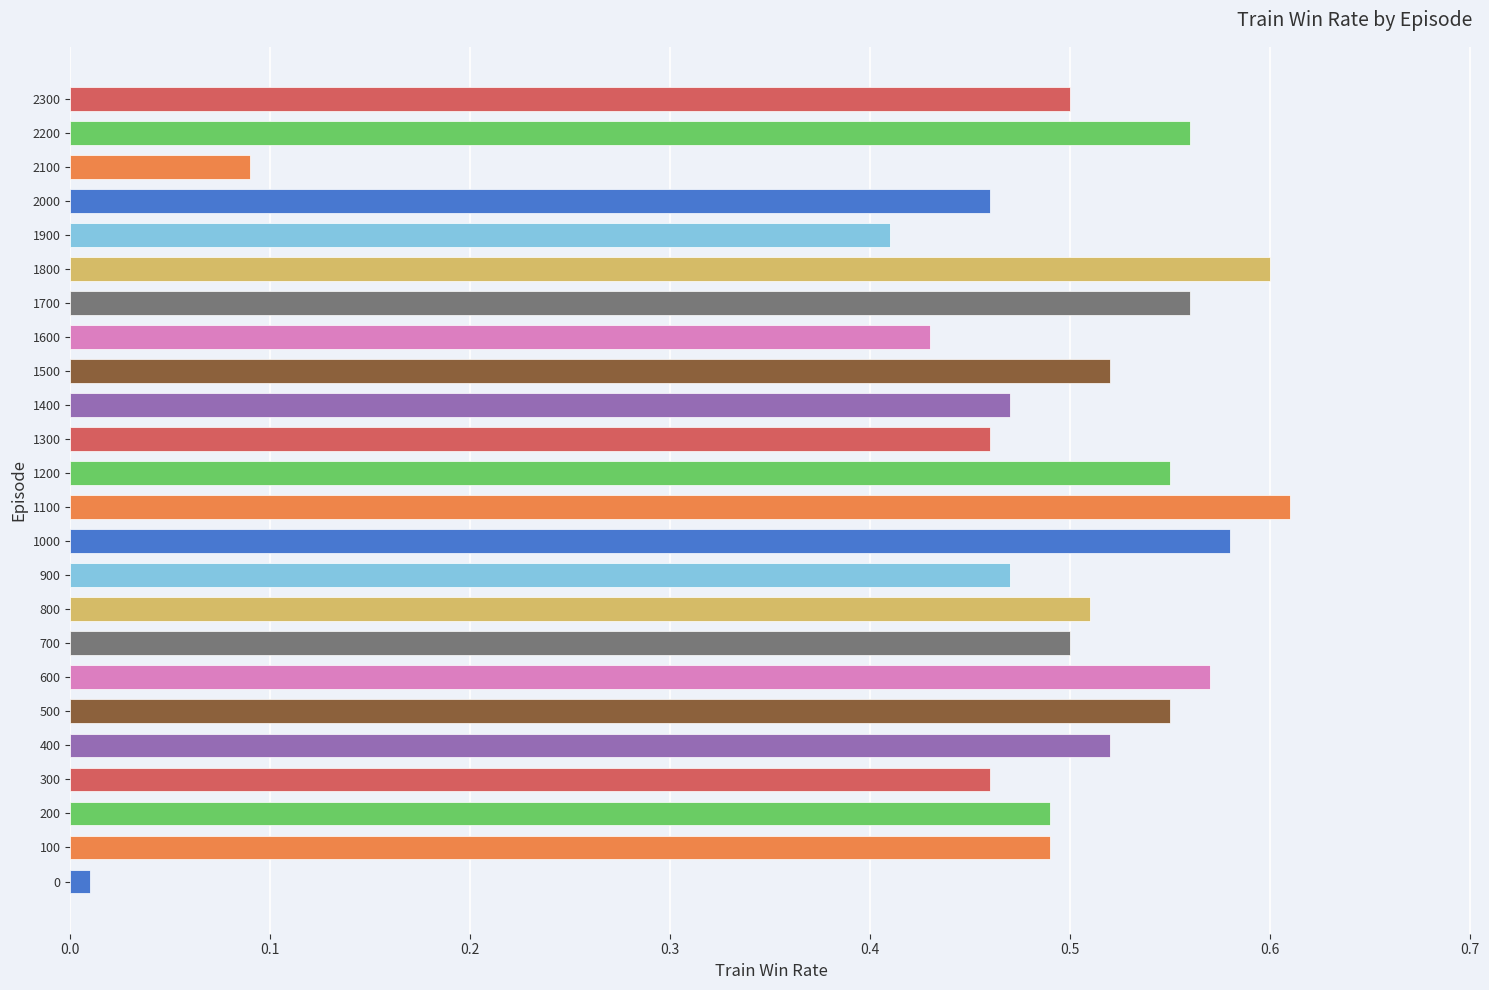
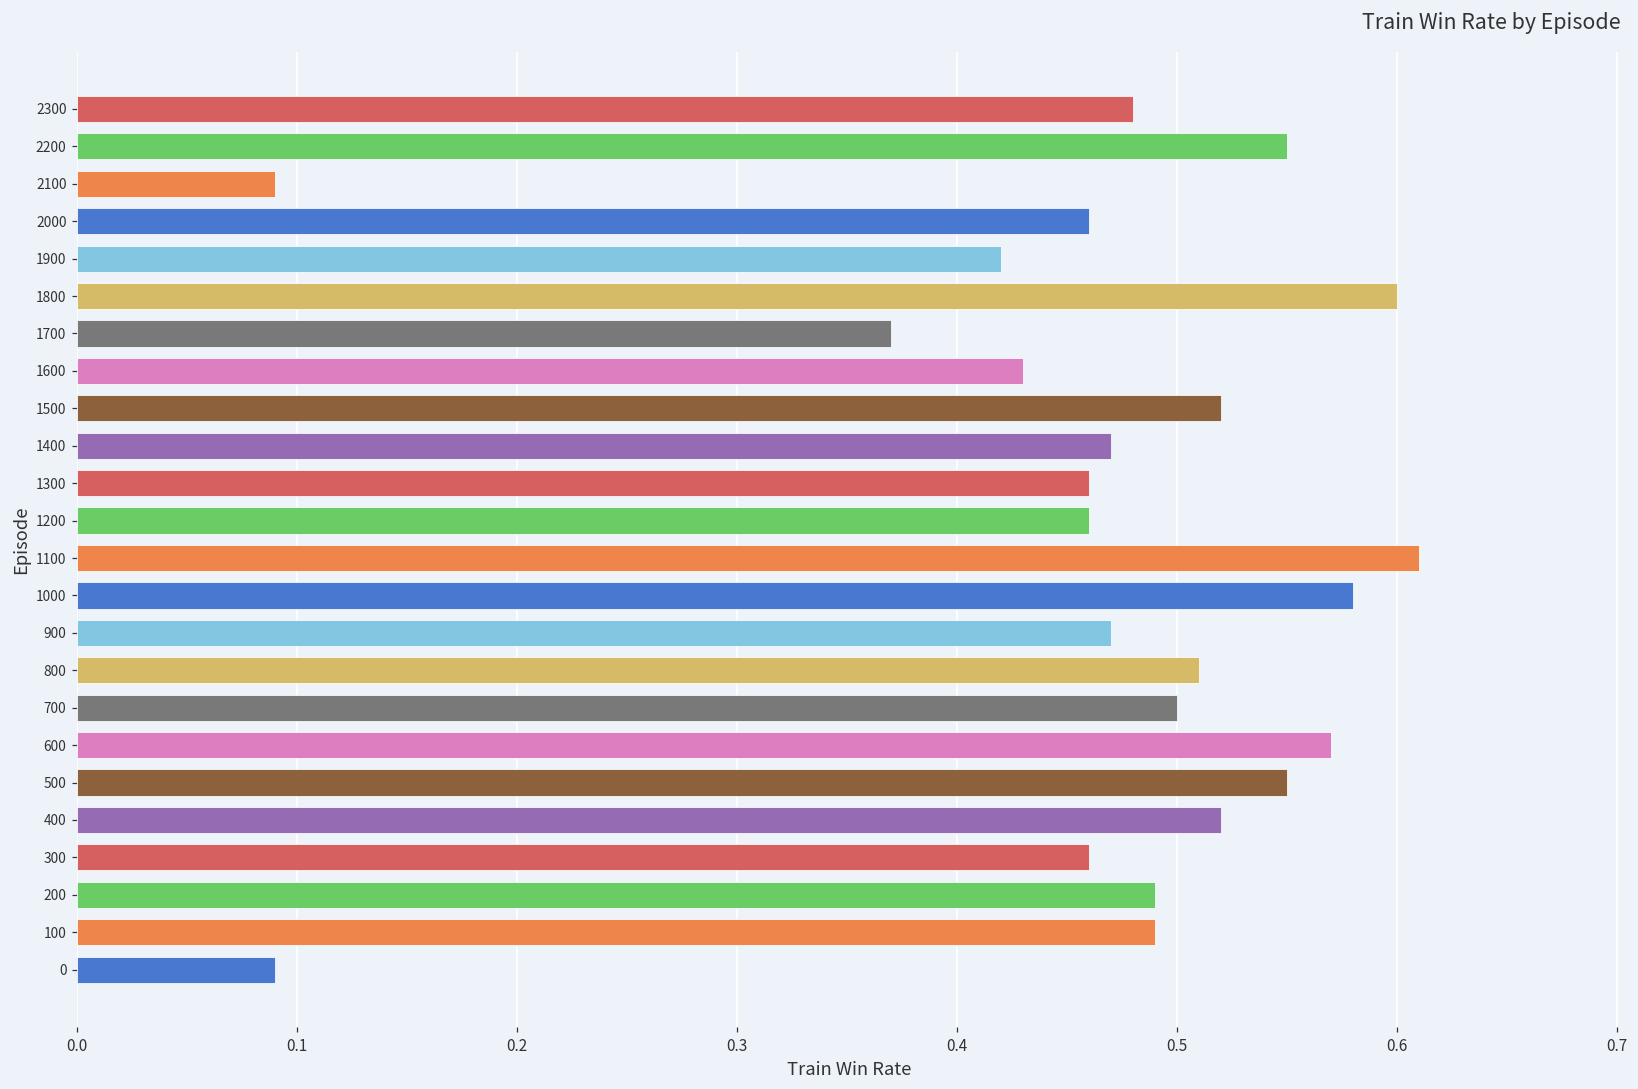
  {
-   "2300": 0.50,
-   "2200": 0.56,
+   "2300": 0.48,
+   "2200": 0.55,
    "2100": 0.09,
    "2000": 0.46,
-   "1900": 0.41,
+   "1900": 0.42,
    "1800": 0.60,
-   "1700": 0.56,
+   "1700": 0.37,
    "1600": 0.43,
    "1500": 0.52,
    "1400": 0.47,
    "1300": 0.46,
-   "1200": 0.55,
+   "1200": 0.46,
    "1100": 0.61,
    "1000": 0.58,
    "900": 0.47,
    "800": 0.51,
    "700": 0.50,
    "600": 0.57,
    "500": 0.55,
    "400": 0.52,
    "300": 0.46,
    "200": 0.49,
    "100": 0.49,
-   "0": 0.01
+   "0": 0.09
  }
